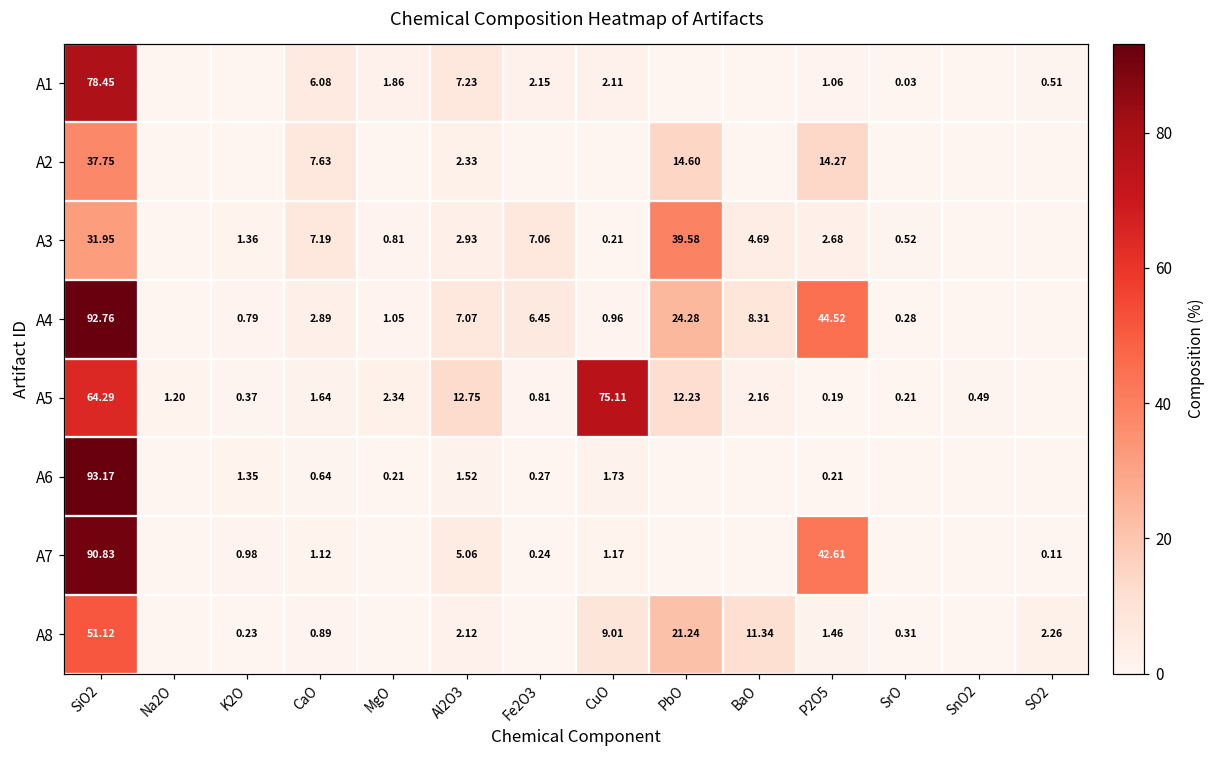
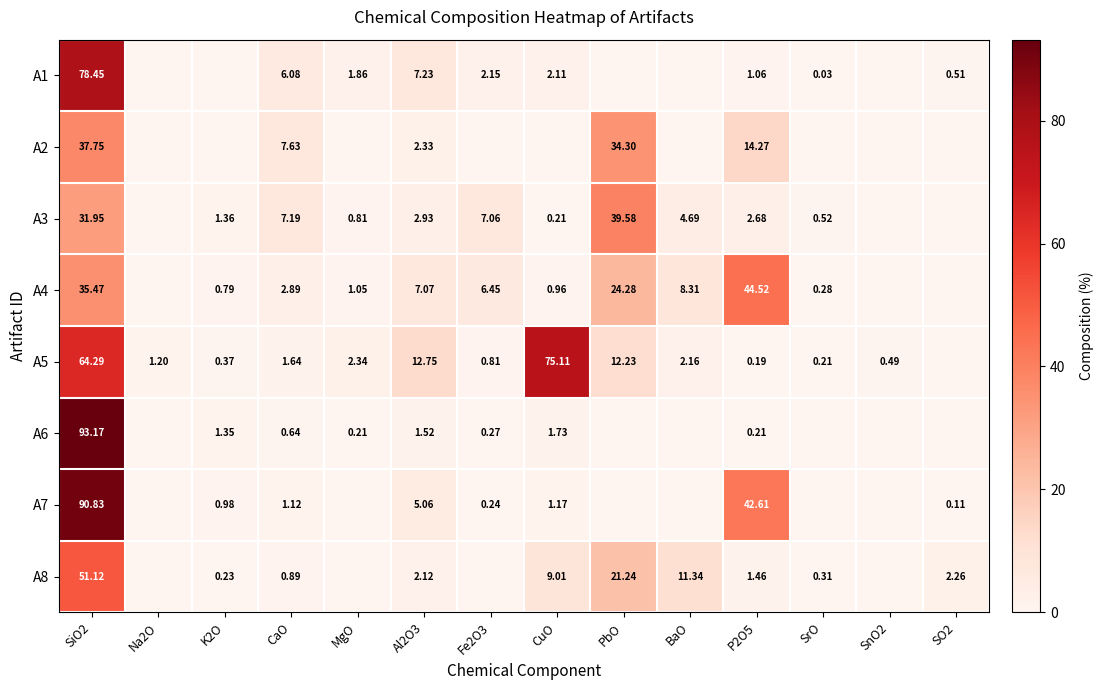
  {
    "A1": {
      "SiO2": 78.45,
      "CaO": 6.08,
      "MgO": 1.86,
      "Al2O3": 7.23,
      "Fe2O3": 2.15,
      "CuO": 2.11,
      "P2O5": 1.06,
      "SrO": 0.03,
      "SO2": 0.51
    },
    "A2": {
      "SiO2": 37.75,
      "CaO": 7.63,
      "Al2O3": 2.33,
-     "PbO": 14.60,
+     "PbO": 34.30,
      "P2O5": 14.27
    },
    "A3": {
      "SiO2": 31.95,
      "K2O": 1.36,
      "CaO": 7.19,
      "MgO": 0.81,
      "Al2O3": 2.93,
      "Fe2O3": 7.06,
      "CuO": 0.21,
      "PbO": 39.58,
      "BaO": 4.69,
      "P2O5": 2.68,
      "SrO": 0.52
    },
    "A4": {
-     "SiO2": 92.76,
+     "SiO2": 35.47,
      "K2O": 0.79,
      "CaO": 2.89,
      "MgO": 1.05,
      "Al2O3": 7.07,
      "Fe2O3": 6.45,
      "CuO": 0.96,
      "PbO": 24.28,
      "BaO": 8.31,
      "P2O5": 44.52,
      "SrO": 0.28
    },
    "A5": {
      "SiO2": 64.29,
      "Na2O": 1.20,
      "K2O": 0.37,
      "CaO": 1.64,
      "MgO": 2.34,
      "Al2O3": 12.75,
      "Fe2O3": 0.81,
      "CuO": 75.11,
      "PbO": 12.23,
      "BaO": 2.16,
      "P2O5": 0.19,
      "SrO": 0.21,
      "SnO2": 0.49
    },
    "A6": {
      "SiO2": 93.17,
      "K2O": 1.35,
      "CaO": 0.64,
      "MgO": 0.21,
      "Al2O3": 1.52,
      "Fe2O3": 0.27,
      "CuO": 1.73,
      "P2O5": 0.21
    },
    "A7": {
      "SiO2": 90.83,
      "K2O": 0.98,
      "CaO": 1.12,
      "Al2O3": 5.06,
      "Fe2O3": 0.24,
      "CuO": 1.17,
      "P2O5": 42.61,
      "SO2": 0.11
    },
    "A8": {
      "SiO2": 51.12,
      "K2O": 0.23,
      "CaO": 0.89,
      "Al2O3": 2.12,
      "CuO": 9.01,
      "PbO": 21.24,
      "BaO": 11.34,
      "P2O5": 1.46,
      "SrO": 0.31,
      "SO2": 2.26
    }
  }
